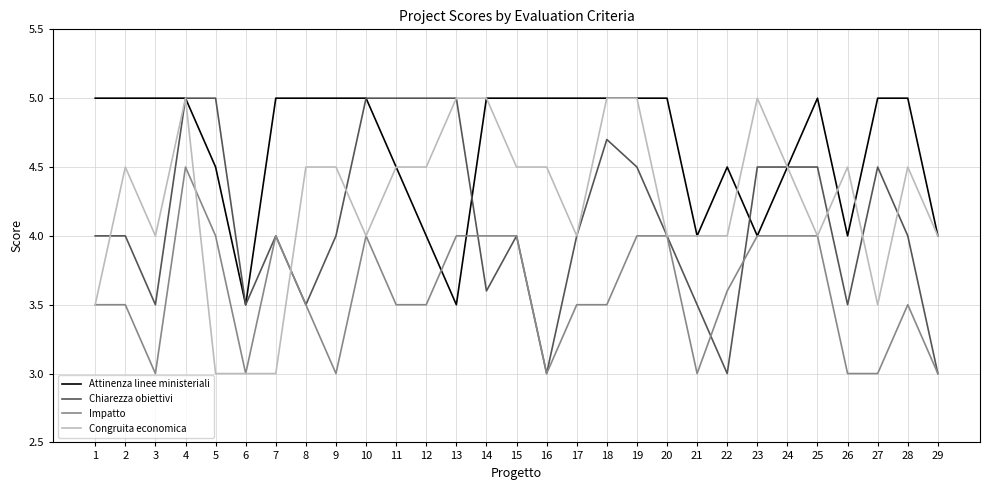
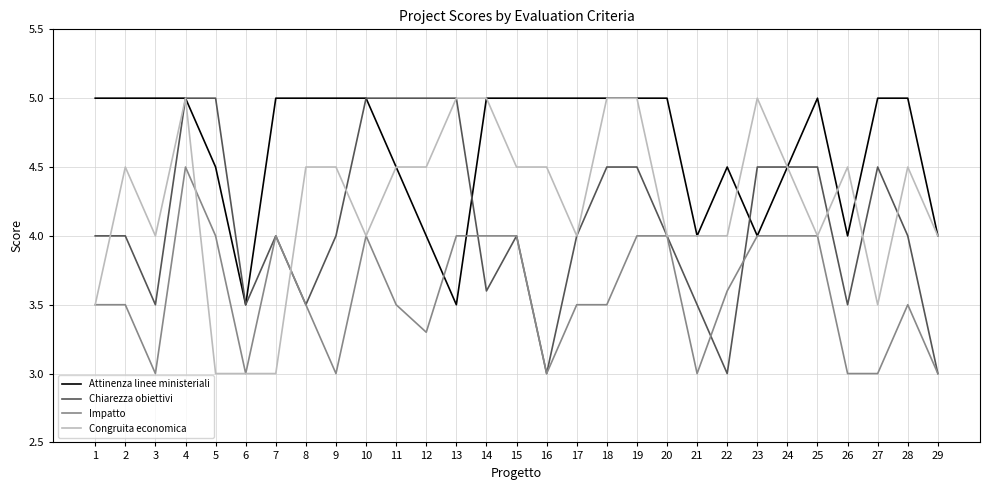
  {
    "Attinenza linee ministeriali": {
      "1": 5.0,
      "2": 5.0,
      "3": 5.0,
      "5": 4.5,
      "7": 5.0,
      "8": 5.0,
      "9": 5.0,
      "12": 4.0,
      "13": 3.5,
      "15": 5.0,
      "16": 5.0,
      "17": 5.0,
      "20": 5.0,
      "22": 4.5,
      "25": 5.0,
      "26": 4.0,
      "27": 5.0,
      "28": 5.0
    },
    "Chiarezza obiettivi": {
      "1": 4.0,
      "2": 4.0,
      "3": 3.5,
      "5": 5.0,
      "9": 4.0,
      "11": 5.0,
      "12": 5.0,
      "14": 3.6,
-     "18": 4.7,
+     "18": 4.5,
      "19": 4.5,
      "21": 3.5,
      "22": 3.0,
      "23": 4.5,
      "25": 4.5,
      "26": 3.5,
      "27": 4.5,
      "28": 4.0
    },
    "Impatto": {
      "2": 3.5,
      "3": 3.0,
      "4": 4.5,
      "5": 4.0,
      "9": 3.0,
      "11": 3.5,
-     "12": 3.5,
+     "12": 3.3,
      "13": 4.0,
      "14": 4.0,
      "17": 3.5,
      "18": 3.5,
      "19": 4.0,
      "21": 3.0,
      "22": 3.6,
      "24": 4.0,
      "26": 3.0,
      "27": 3.0,
      "28": 3.5
    },
    "Congruita economica": {
      "2": 4.5,
      "3": 4.0,
      "5": 3.0,
      "7": 3.0,
      "8": 4.5,
      "9": 4.5,
      "12": 4.5,
      "15": 4.5,
      "16": 4.5,
      "22": 4.0,
      "23": 5.0,
      "26": 4.5,
      "27": 3.5,
      "28": 4.5
    }
  }
